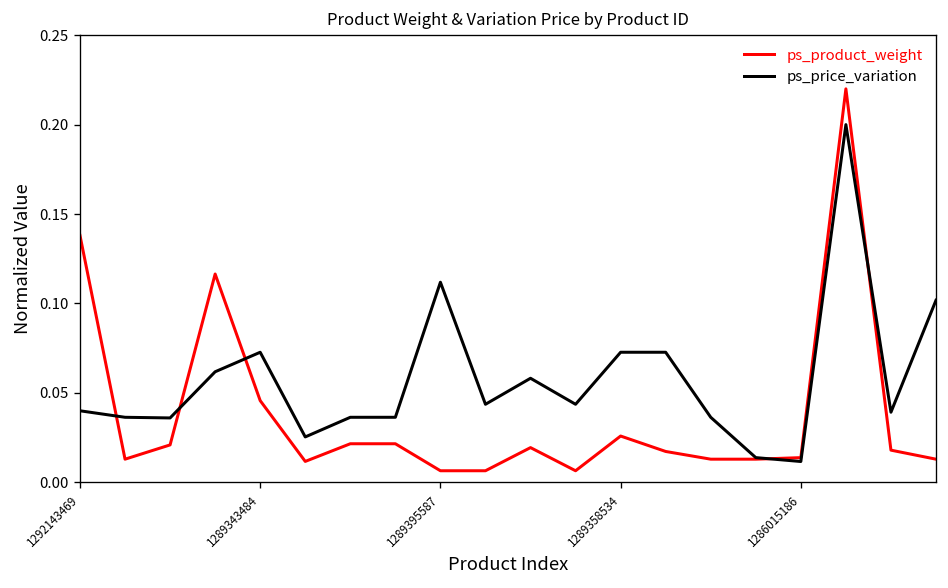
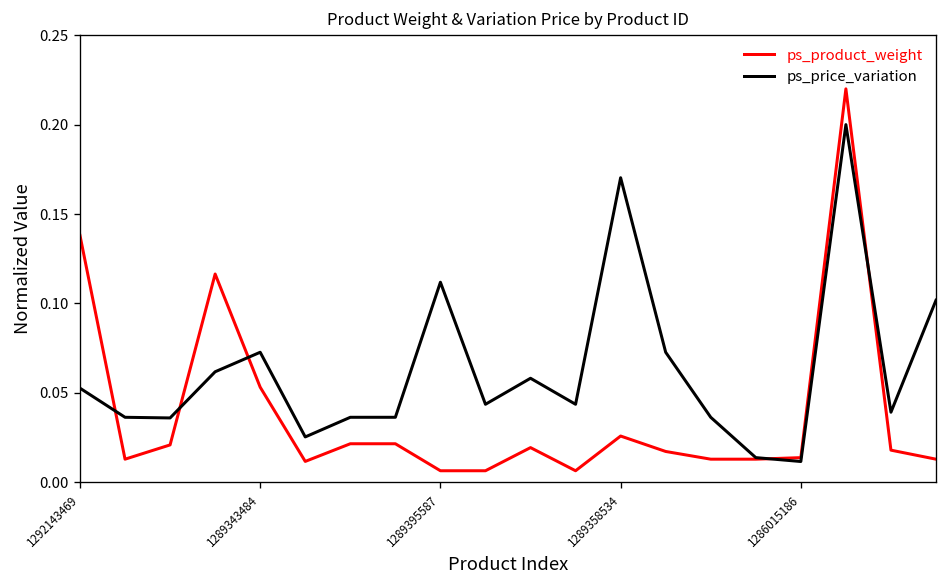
  {
    "ps_product_weight": {
      "1292143469": 0.138,
-     "1289343484": 0.046,
+     "1289343484": 0.053,
      "1289395587": 0.006,
      "1289358534": 0.026,
      "1286015186": 0.014
    },
    "ps_price_variation": {
-     "1292143469": 0.040,
+     "1292143469": 0.053,
      "1289343484": 0.073,
      "1289395587": 0.112,
-     "1289358534": 0.073,
+     "1289358534": 0.170,
      "1286015186": 0.012
    }
  }
